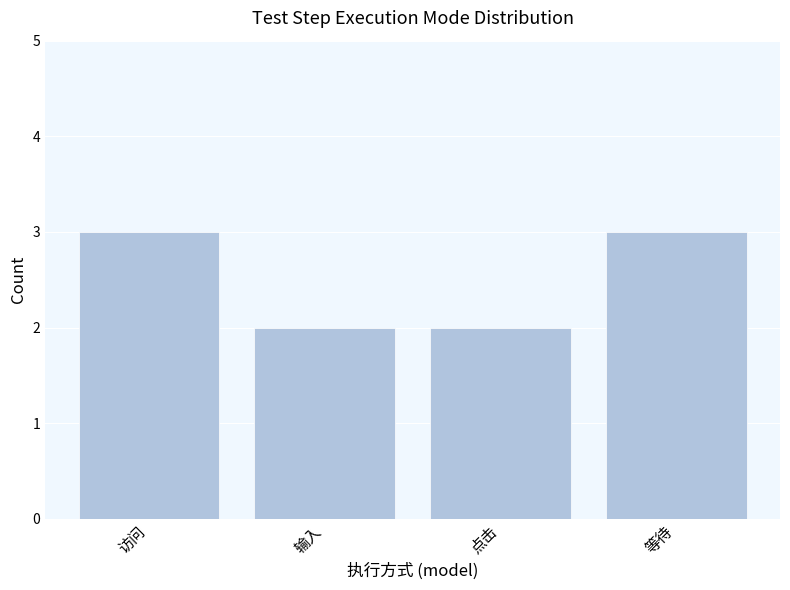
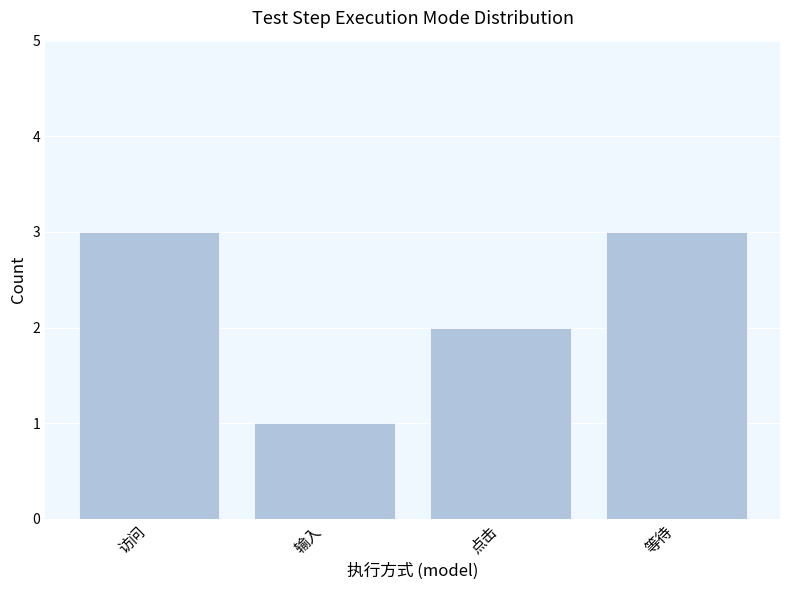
  {
    "访问": 3,
-   "输入": 2,
+   "输入": 1,
    "点击": 2,
    "等待": 3
  }
